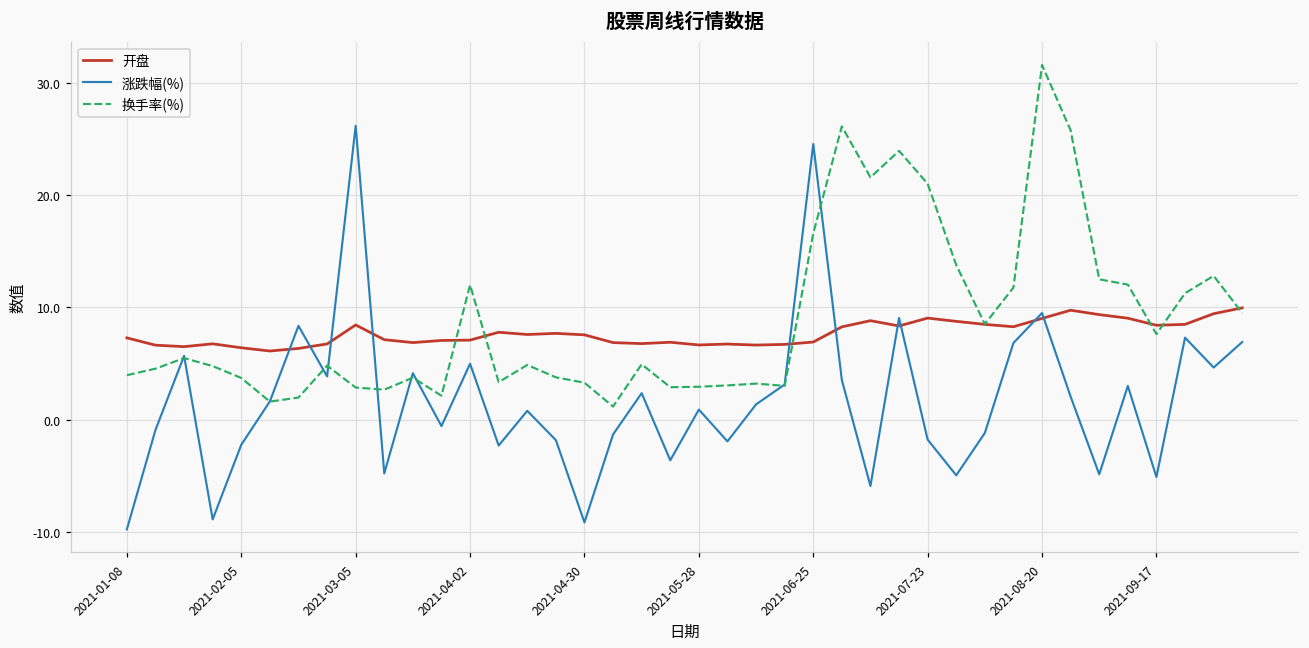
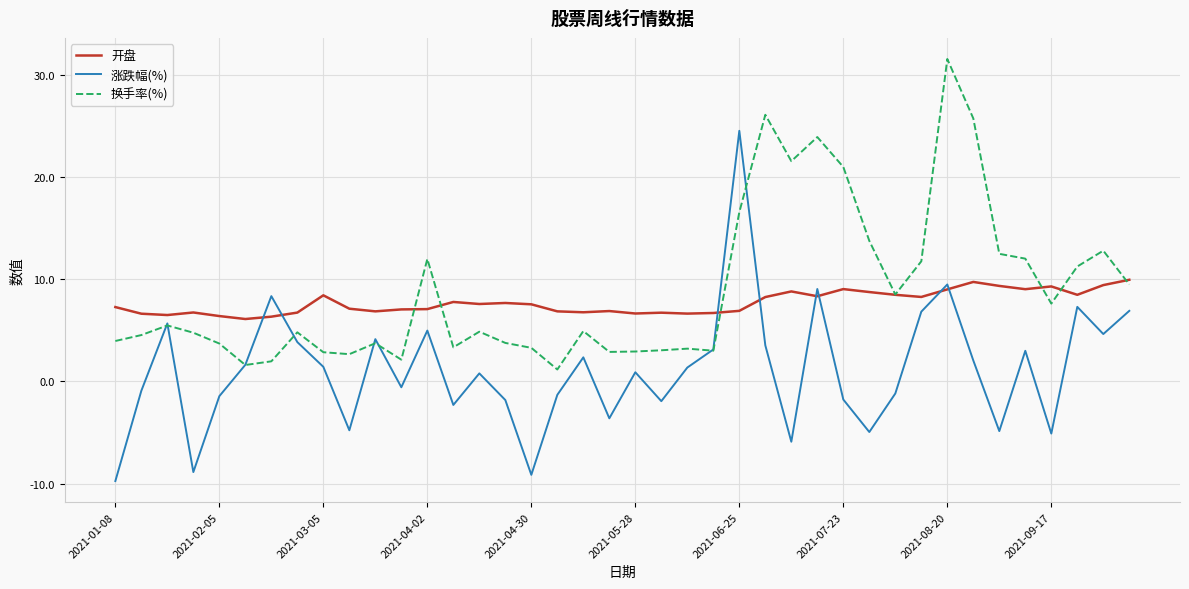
  {
    "开盘": {
      "2021-01-08": 7.3,
      "2021-02-05": 6.4,
      "2021-03-05": 8.4,
      "2021-04-02": 7.1,
      "2021-04-30": 7.6,
      "2021-05-28": 6.7,
      "2021-06-25": 6.9,
      "2021-07-23": 9.0,
      "2021-08-20": 9.0,
-     "2021-09-17": 8.4
+     "2021-09-17": 9.3
    },
    "涨跌幅(%)": {
      "2021-01-08": -9.8,
-     "2021-02-05": -2.2,
-     "2021-03-05": 26.1,
+     "2021-02-05": -1.4,
+     "2021-03-05": 1.4,
      "2021-04-02": 5.0,
      "2021-04-30": -9.1,
      "2021-05-28": 0.9,
      "2021-06-25": 24.5,
      "2021-07-23": -1.8,
      "2021-08-20": 9.5,
      "2021-09-17": -5.1
    },
    "换手率(%)": {
      "2021-01-08": 4.0,
      "2021-02-05": 3.7,
      "2021-03-05": 2.9,
      "2021-04-02": 12.0,
      "2021-04-30": 3.3,
      "2021-05-28": 2.9,
      "2021-06-25": 16.6,
      "2021-07-23": 21.0,
      "2021-08-20": 31.6,
      "2021-09-17": 7.6
    }
  }
